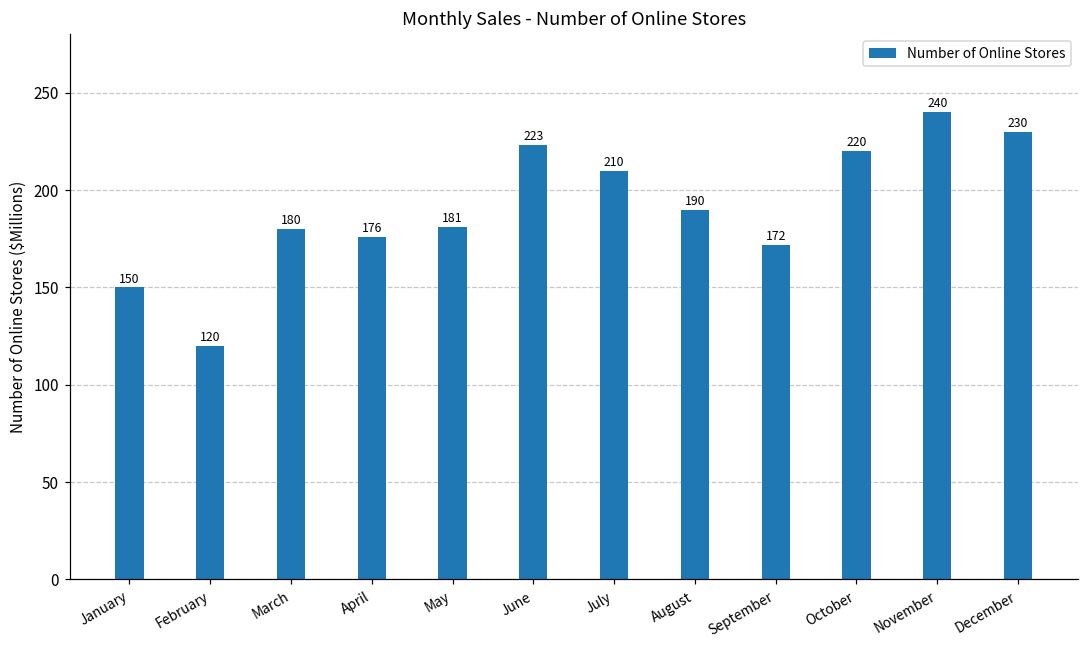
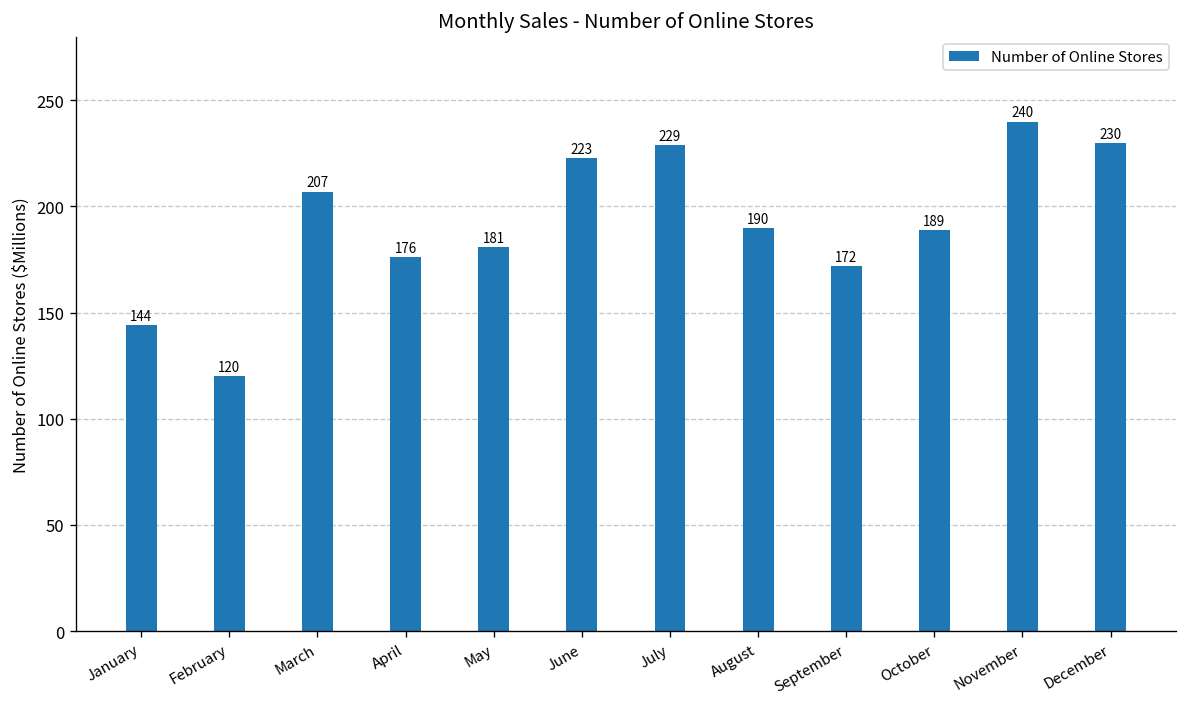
  {
-   "January": 150,
+   "January": 144,
    "February": 120,
-   "March": 180,
+   "March": 207,
    "April": 176,
    "May": 181,
    "June": 223,
-   "July": 210,
+   "July": 229,
    "August": 190,
    "September": 172,
-   "October": 220,
+   "October": 189,
    "November": 240,
    "December": 230
  }
